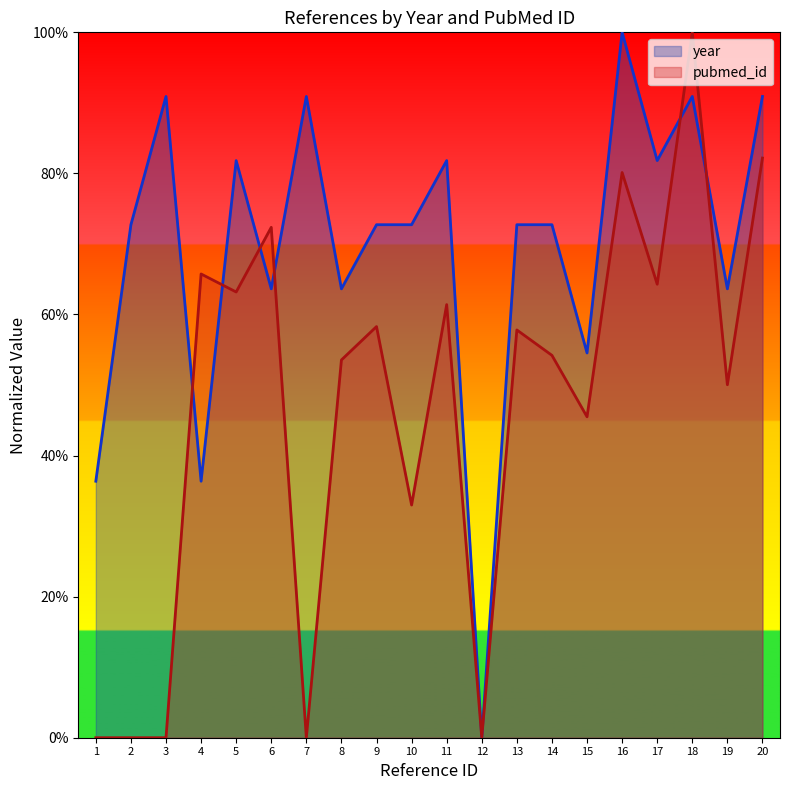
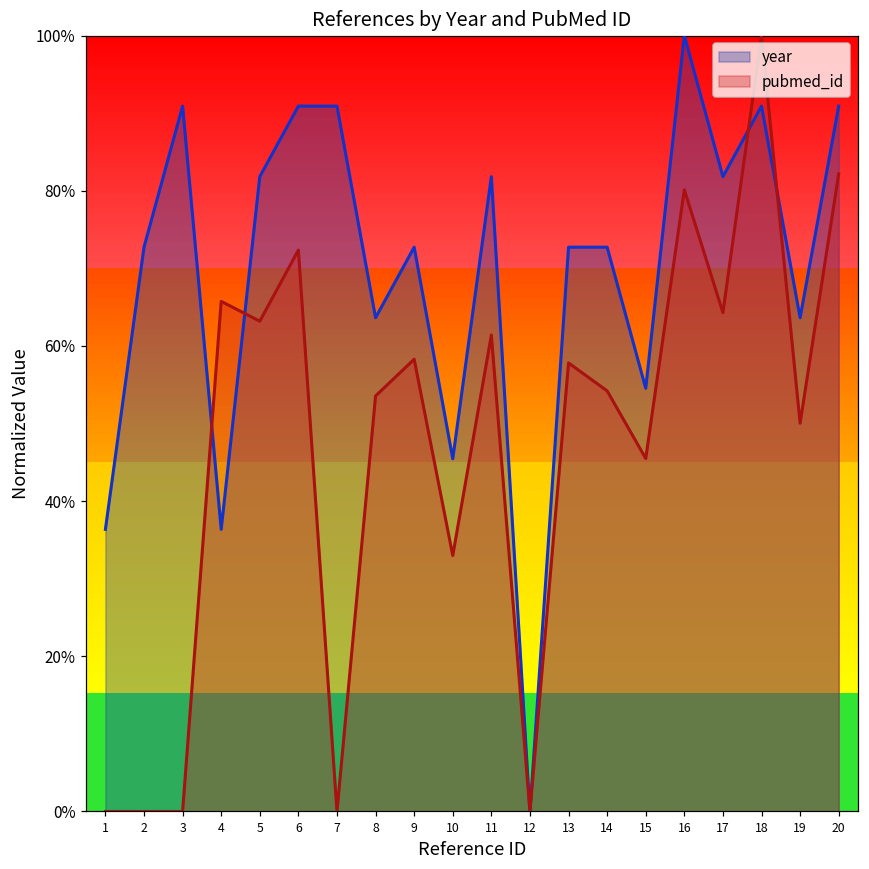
  {
    "year": {
      "1": "36%",
      "2": "73%",
      "3": "91%",
      "4": "36%",
      "5": "82%",
-     "6": "64%",
+     "6": "91%",
      "7": "91%",
      "8": "64%",
      "9": "73%",
-     "10": "73%",
+     "10": "45%",
      "11": "82%",
      "13": "73%",
      "14": "73%",
      "15": "55%",
      "16": "100%",
      "17": "82%",
      "18": "91%",
      "19": "64%",
      "20": "91%"
    },
    "pubmed_id": {
      "1": "0%",
      "2": "0%",
      "3": "0%",
      "4": "66%",
      "5": "63%",
      "6": "72%",
      "7": "0%",
      "8": "54%",
      "9": "58%",
      "10": "33%",
      "11": "61%",
      "13": "58%",
      "14": "54%",
      "15": "45%",
      "16": "80%",
      "17": "64%",
      "18": "100%",
      "19": "50%",
      "20": "82%"
    }
  }
